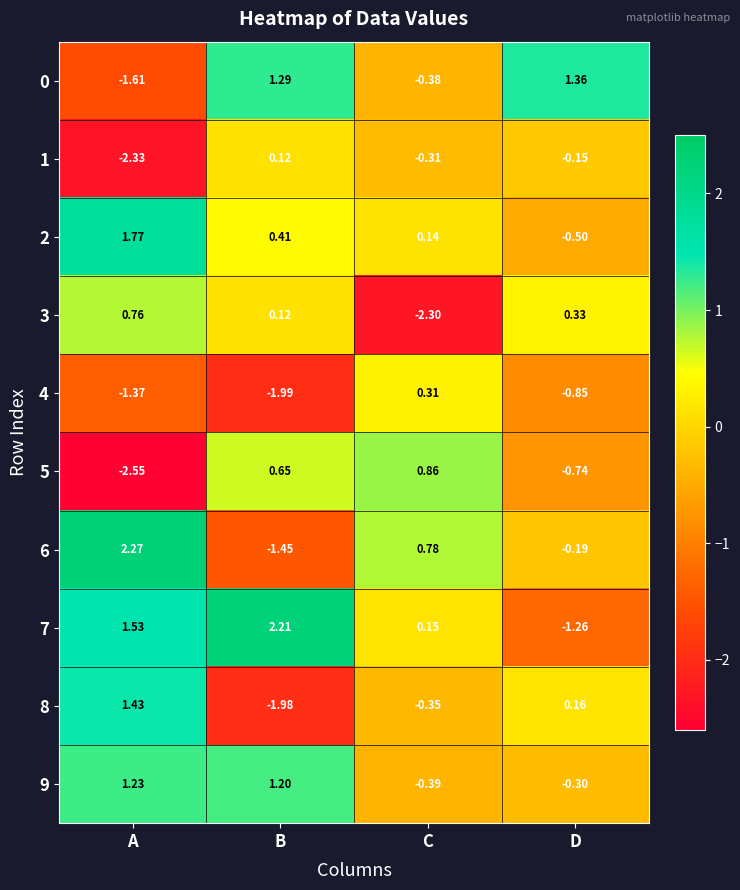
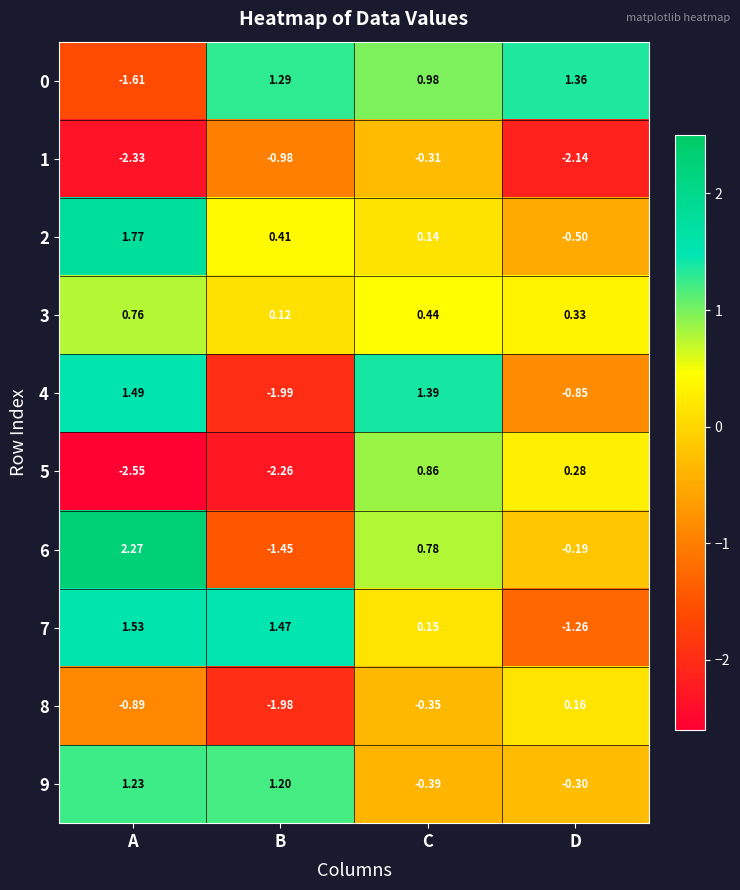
  {
    "0": {
      "A": -1.61,
      "B": 1.29,
-     "C": -0.38,
+     "C": 0.98,
      "D": 1.36
    },
    "1": {
      "A": -2.33,
-     "B": 0.12,
+     "B": -0.98,
      "C": -0.31,
-     "D": -0.15
+     "D": -2.14
    },
    "2": {
      "A": 1.77,
      "B": 0.41,
      "C": 0.14,
      "D": -0.50
    },
    "3": {
      "A": 0.76,
      "B": 0.12,
-     "C": -2.30,
+     "C": 0.44,
      "D": 0.33
    },
    "4": {
-     "A": -1.37,
+     "A": 1.49,
      "B": -1.99,
-     "C": 0.31,
+     "C": 1.39,
      "D": -0.85
    },
    "5": {
      "A": -2.55,
-     "B": 0.65,
+     "B": -2.26,
      "C": 0.86,
-     "D": -0.74
+     "D": 0.28
    },
    "6": {
      "A": 2.27,
      "B": -1.45,
      "C": 0.78,
      "D": -0.19
    },
    "7": {
      "A": 1.53,
-     "B": 2.21,
+     "B": 1.47,
      "C": 0.15,
      "D": -1.26
    },
    "8": {
-     "A": 1.43,
+     "A": -0.89,
      "B": -1.98,
      "C": -0.35,
      "D": 0.16
    },
    "9": {
      "A": 1.23,
      "B": 1.20,
      "C": -0.39,
      "D": -0.30
    }
  }
